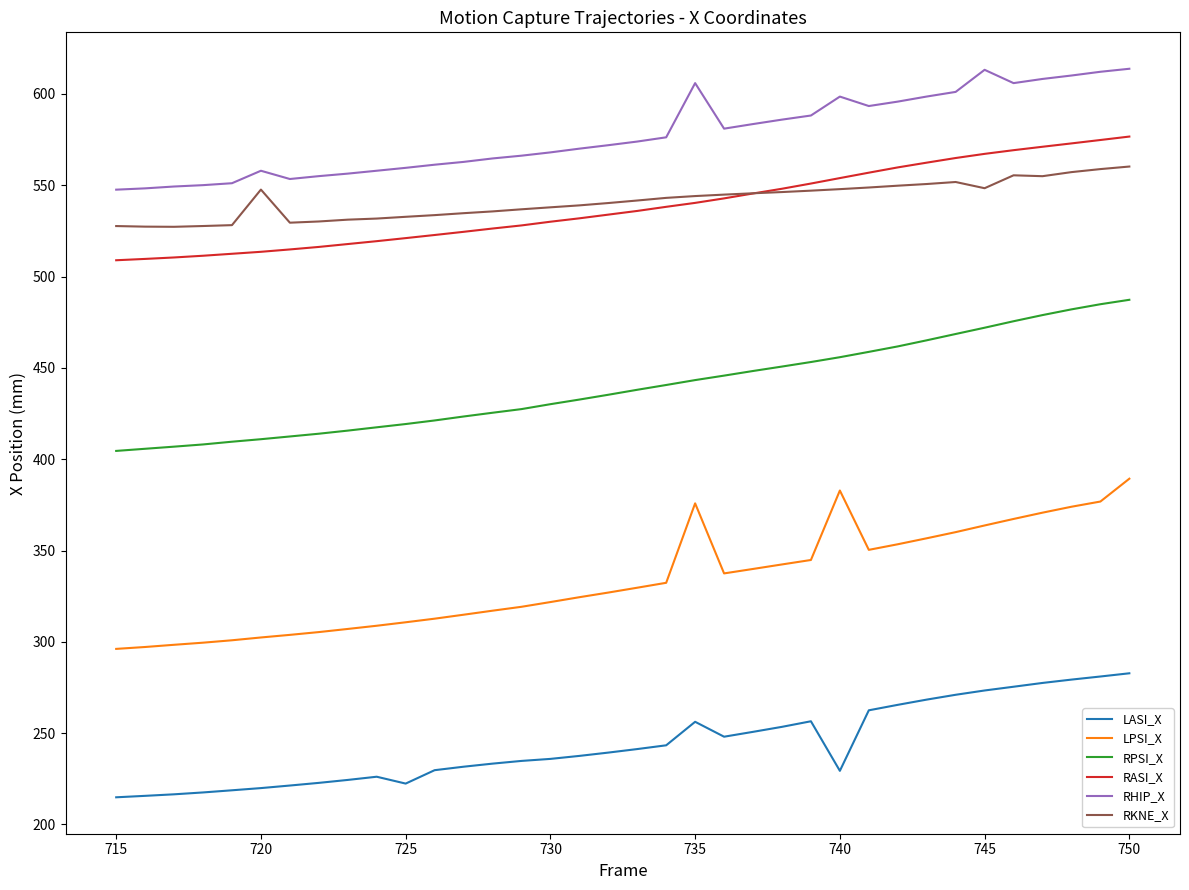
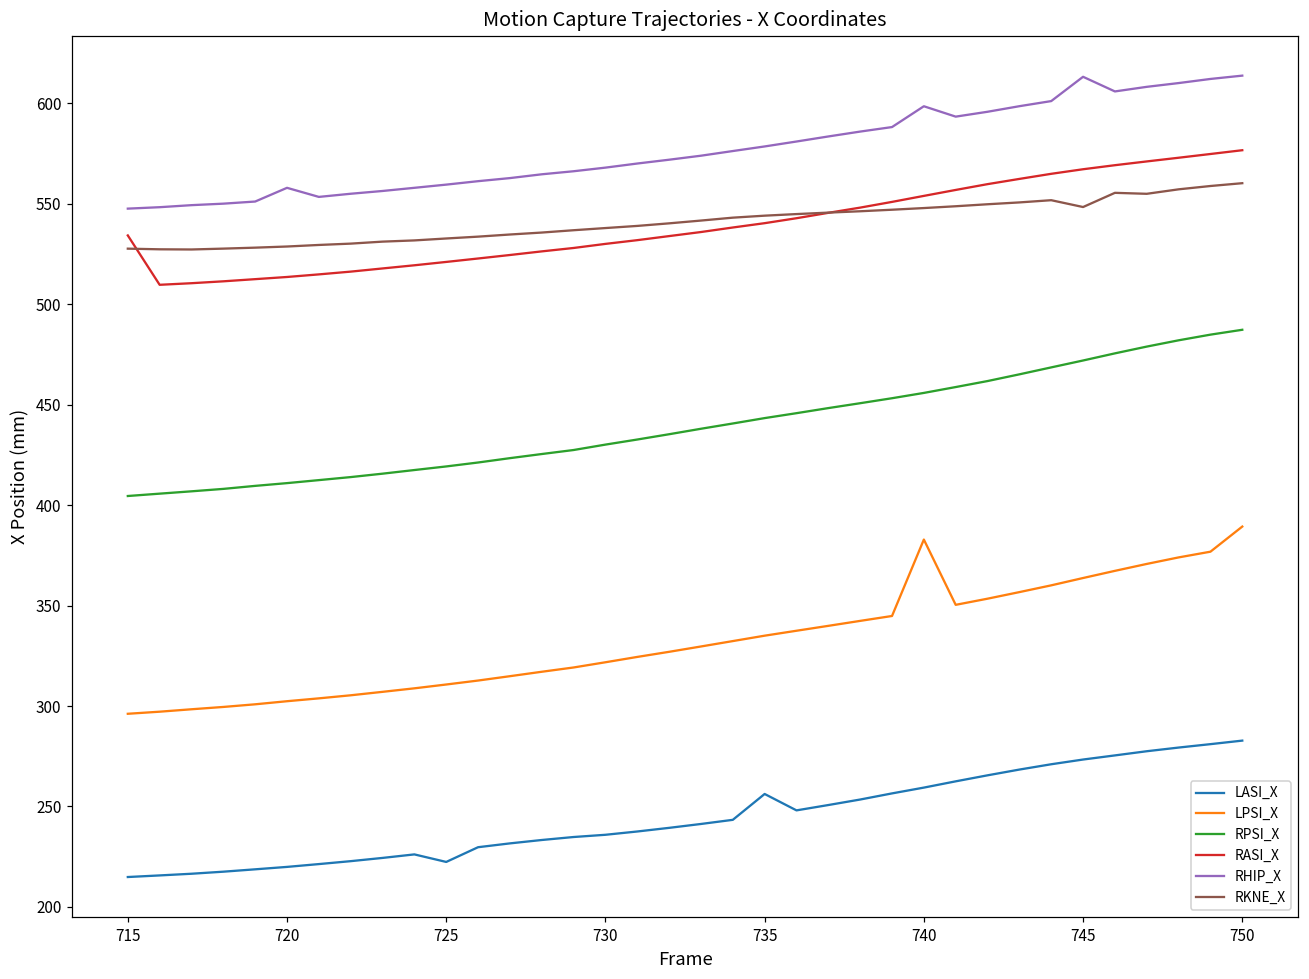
  {
    "LASI_X": {
      "715": 215,
      "720": 220,
      "725": 222,
      "730": 236,
      "735": 256,
-     "740": 229,
+     "740": 259,
      "745": 273,
      "750": 283
    },
    "LPSI_X": {
      "715": 296,
      "720": 302,
      "725": 311,
      "730": 322,
-     "735": 376,
+     "735": 335,
      "740": 383,
      "745": 364,
      "750": 389
    },
    "RPSI_X": {
      "715": 405,
      "720": 411,
      "725": 419,
      "730": 430,
      "735": 443,
      "740": 456,
      "745": 472,
      "750": 487
    },
    "RASI_X": {
-     "715": 509,
+     "715": 534,
      "720": 514,
      "725": 521,
      "730": 530,
      "735": 540,
      "740": 554,
      "745": 567,
      "750": 577
    },
    "RHIP_X": {
      "715": 548,
      "720": 558,
      "725": 560,
      "730": 568,
-     "735": 606,
+     "735": 579,
      "740": 599,
      "745": 613,
      "750": 614
    },
    "RKNE_X": {
      "715": 528,
-     "720": 548,
+     "720": 529,
      "725": 533,
      "730": 538,
      "735": 544,
      "740": 548,
      "745": 548,
      "750": 560
    }
  }
